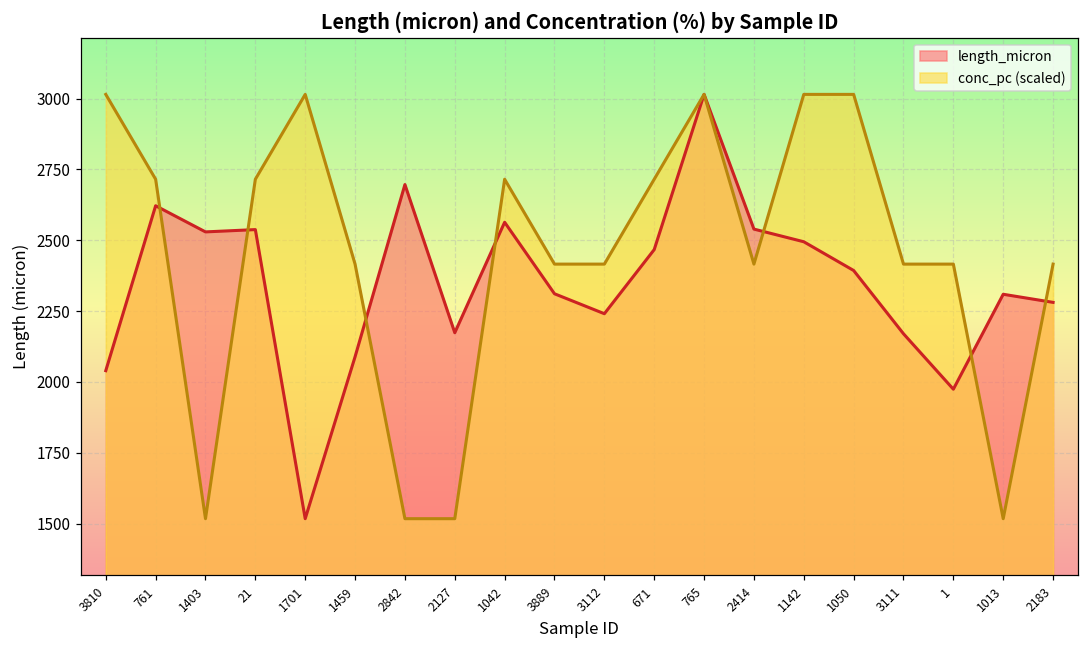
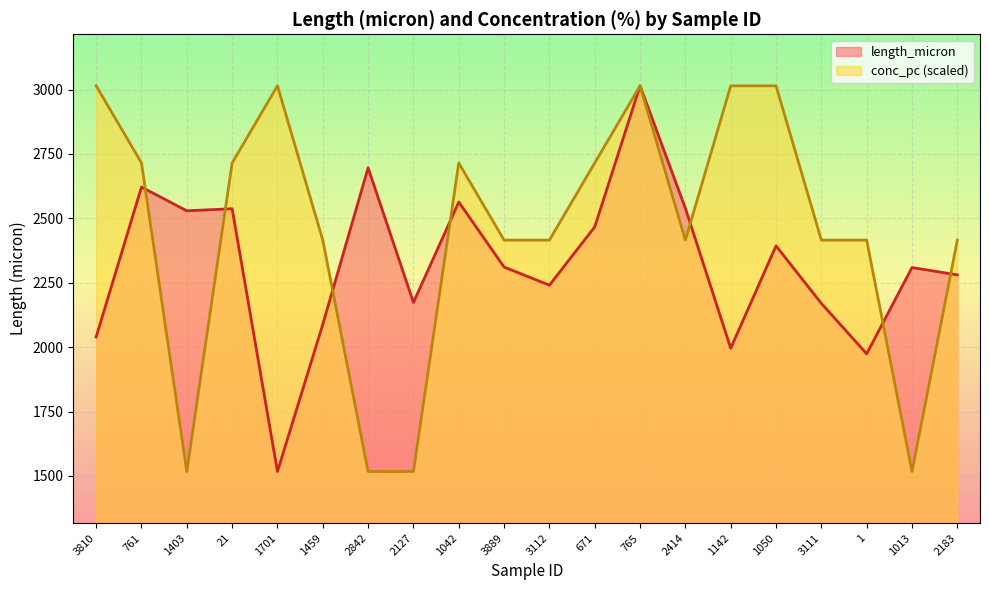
  {
    "length_micron": {
      "3810": 2040,
      "761": 2620,
      "1403": 2530,
      "21": 2540,
      "1701": 1520,
      "1459": 2090,
      "2842": 2700,
      "2127": 2170,
      "1042": 2560,
      "3889": 2310,
      "3112": 2240,
      "671": 2470,
      "2414": 2540,
-     "1142": 2490,
+     "1142": 2000,
      "1050": 2390,
      "3111": 2170,
      "1": 1970,
      "1013": 2310,
      "2183": 2280
    },
    "conc_pc (scaled)": {
      "3810": 3010,
      "761": 2720,
      "1403": 1520,
      "21": 2720,
      "1701": 3010,
      "1459": 2420,
      "2842": 1520,
      "2127": 1520,
      "1042": 2720,
      "3889": 2420,
      "3112": 2420,
      "671": 2720,
      "2414": 2420,
      "1142": 3010,
      "1050": 3010,
      "3111": 2420,
      "1": 2420,
      "1013": 1520,
      "2183": 2420
    }
  }
